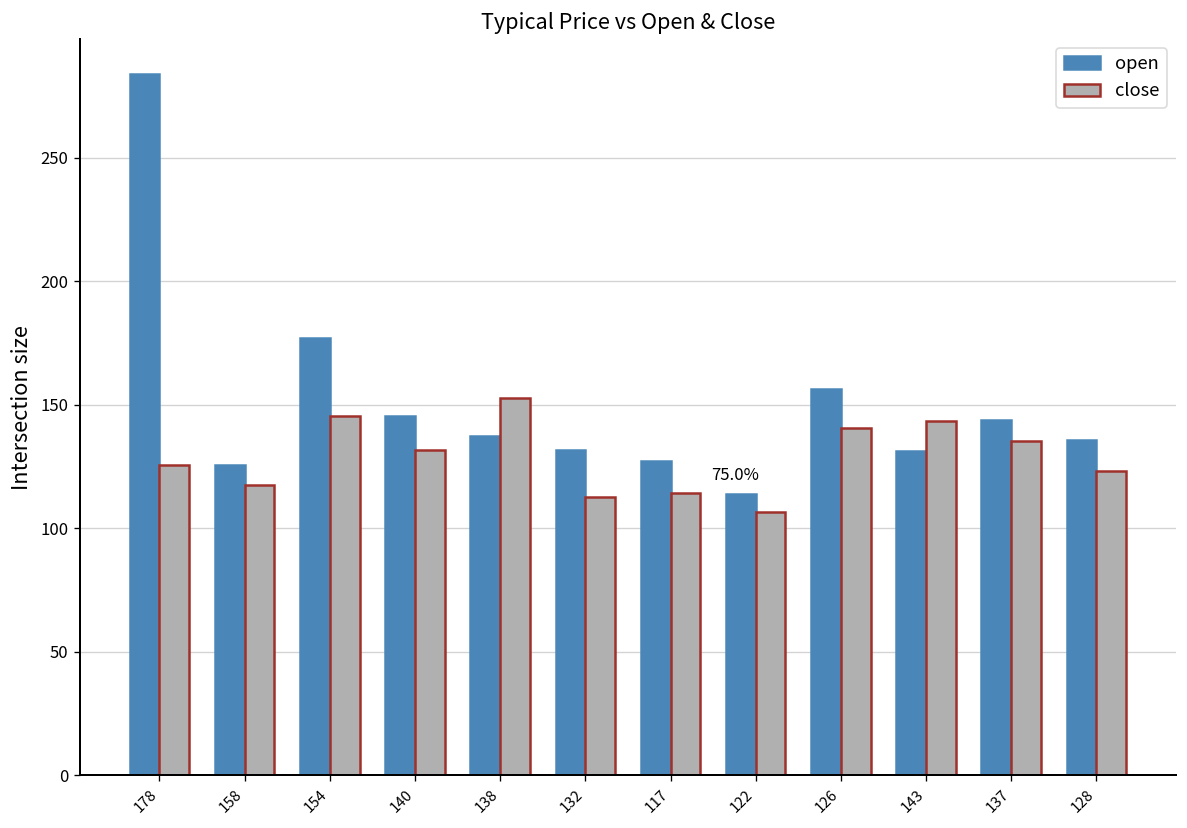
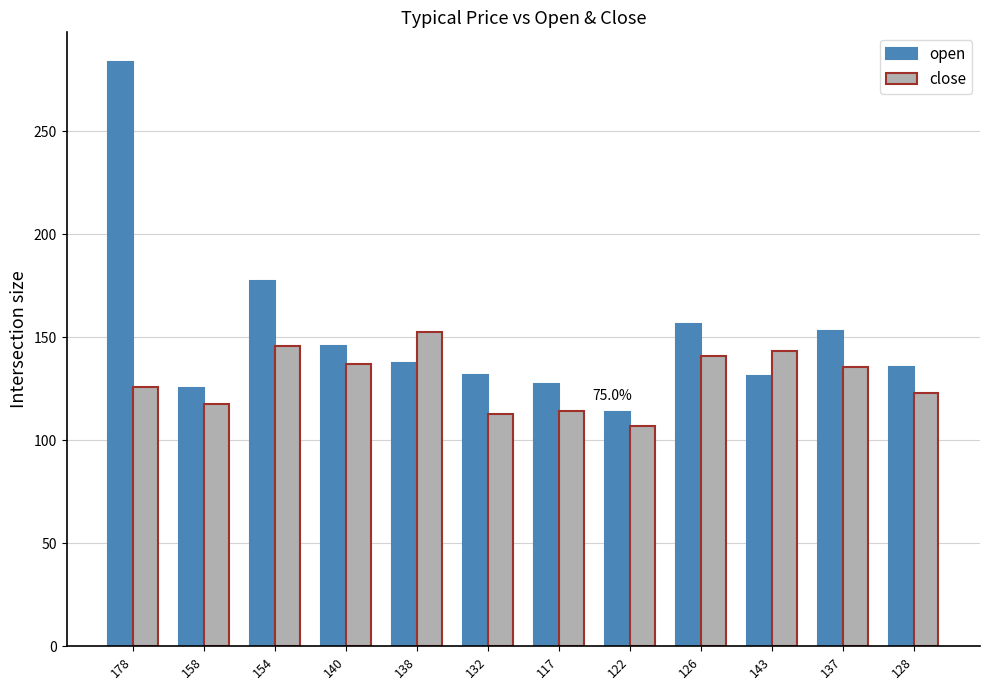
  {
    "open": {
      "178": 284,
      "158": 125,
      "154": 177,
      "140": 146,
      "138": 137,
      "132": 132,
      "117": 127,
      "126": 156,
      "143": 131,
-     "137": 144,
+     "137": 153,
      "128": 136
    },
    "close": {
      "178": 126,
      "158": 117,
      "154": 146,
-     "140": 132,
+     "140": 137,
      "138": 153,
      "132": 113,
      "117": 114,
      "122": 107,
      "126": 141,
      "143": 144,
      "137": 136,
      "128": 123
    }
  }
